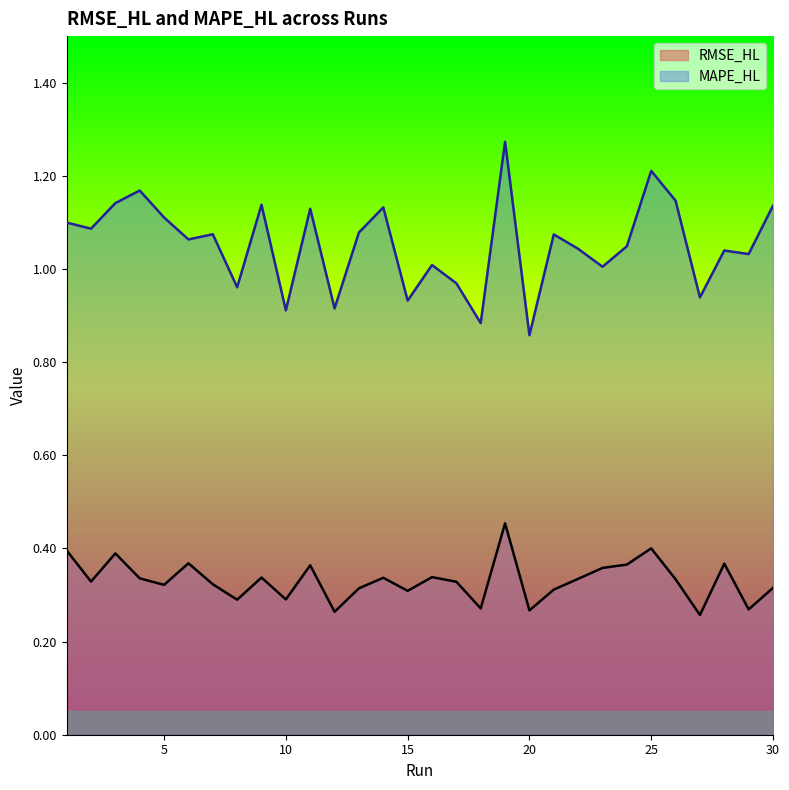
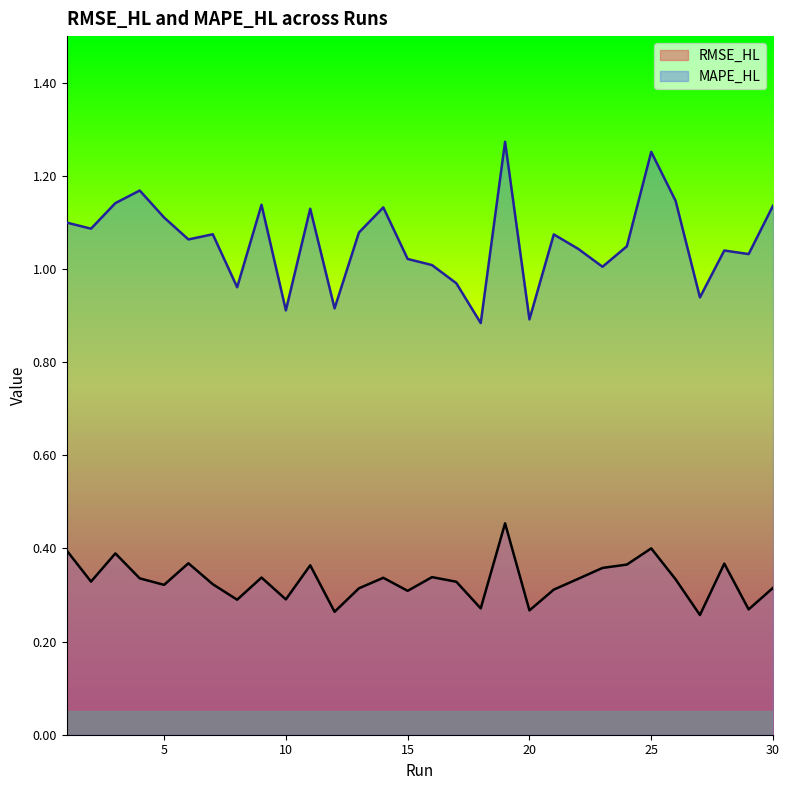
  {
    "RMSE_HL": {
      "5": 0.32,
      "10": 0.29,
      "15": 0.31,
      "20": 0.27,
      "25": 0.40,
      "30": 0.32
    },
    "MAPE_HL": {
      "5": 1.11,
      "10": 0.91,
-     "15": 0.93,
-     "20": 0.86,
-     "25": 1.21,
+     "15": 1.02,
+     "20": 0.89,
+     "25": 1.25,
      "30": 1.14
    }
  }
